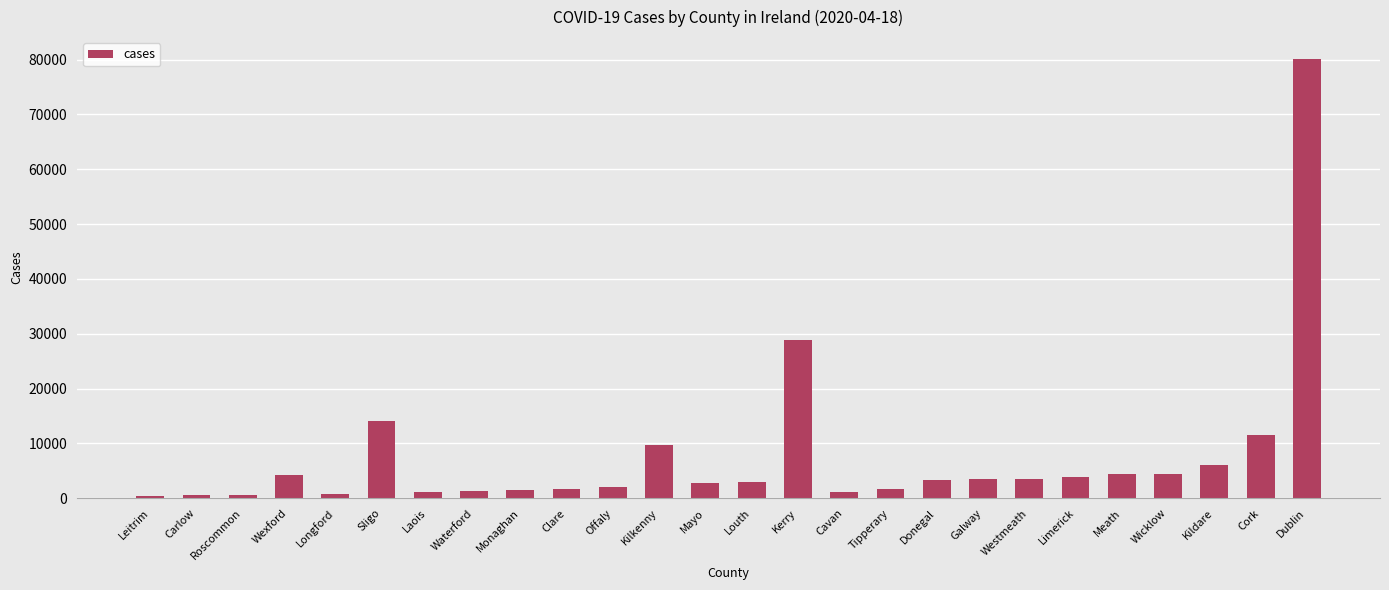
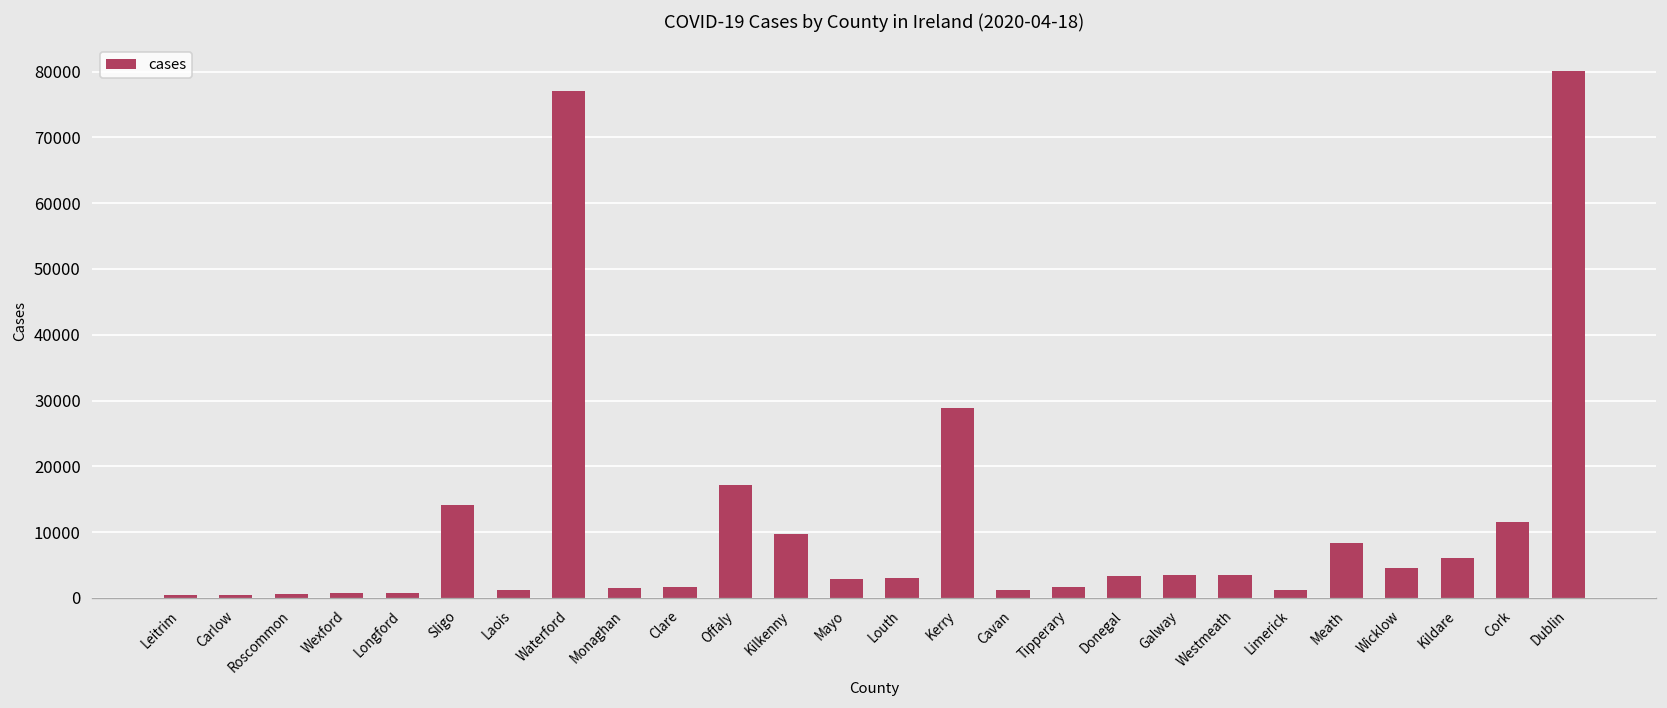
  {
    "Leitrim": 0,
    "Carlow": 1000,
    "Roscommon": 1000,
-   "Wexford": 4000,
+   "Wexford": 1000,
    "Longford": 1000,
    "Sligo": 14000,
    "Laois": 1000,
-   "Waterford": 1000,
+   "Waterford": 77000,
    "Monaghan": 1000,
    "Clare": 2000,
-   "Offaly": 2000,
+   "Offaly": 17000,
    "Kilkenny": 10000,
    "Mayo": 3000,
    "Louth": 3000,
    "Kerry": 29000,
    "Cavan": 1000,
    "Tipperary": 2000,
    "Donegal": 3000,
    "Galway": 3000,
    "Westmeath": 4000,
-   "Limerick": 4000,
-   "Meath": 4000,
+   "Limerick": 1000,
+   "Meath": 8000,
    "Wicklow": 4000,
    "Kildare": 6000,
    "Cork": 12000,
    "Dublin": 80000
  }
